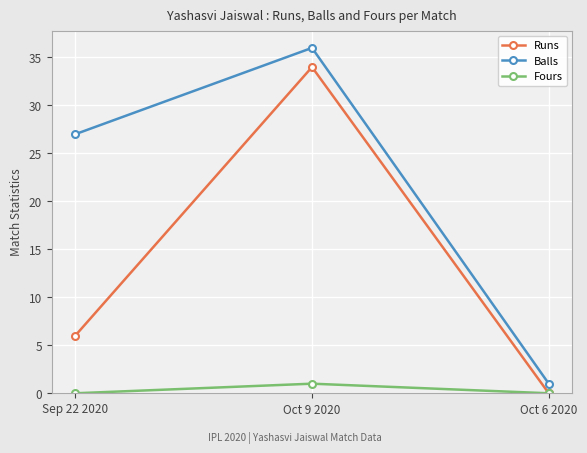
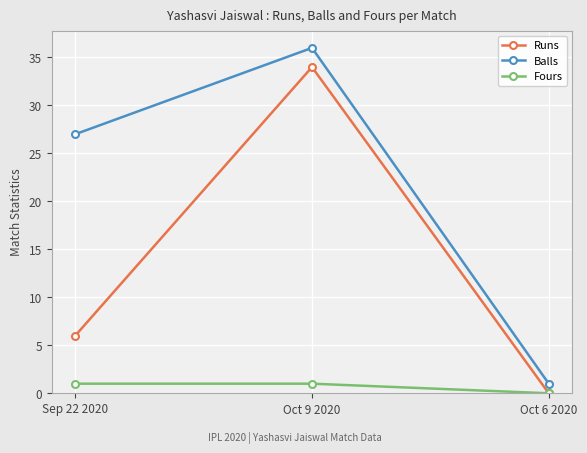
  {
    "Runs": {
      "Sep 22 2020": 6,
      "Oct 9 2020": 34
    },
    "Balls": {
      "Sep 22 2020": 27,
      "Oct 9 2020": 36,
      "Oct 6 2020": 1
    },
    "Fours": {
-     "Sep 22 2020": 0,
+     "Sep 22 2020": 1,
      "Oct 9 2020": 1
    }
  }
